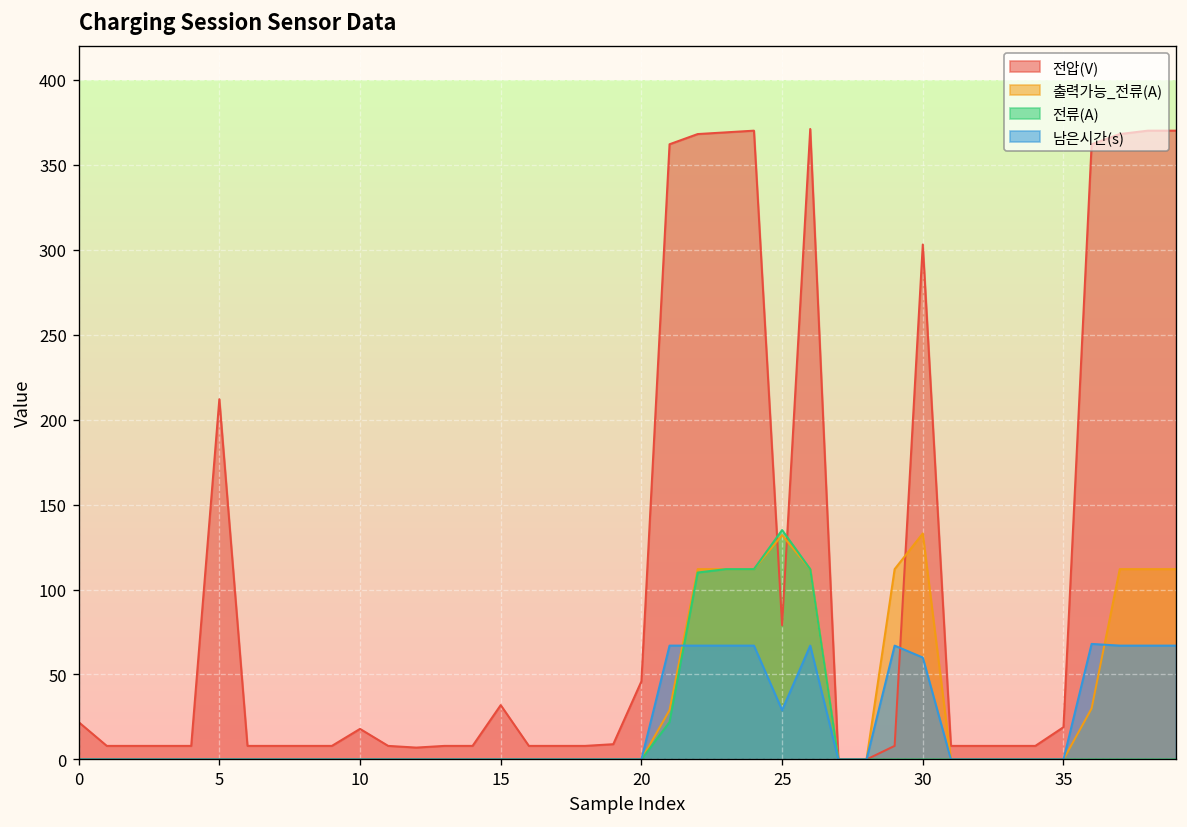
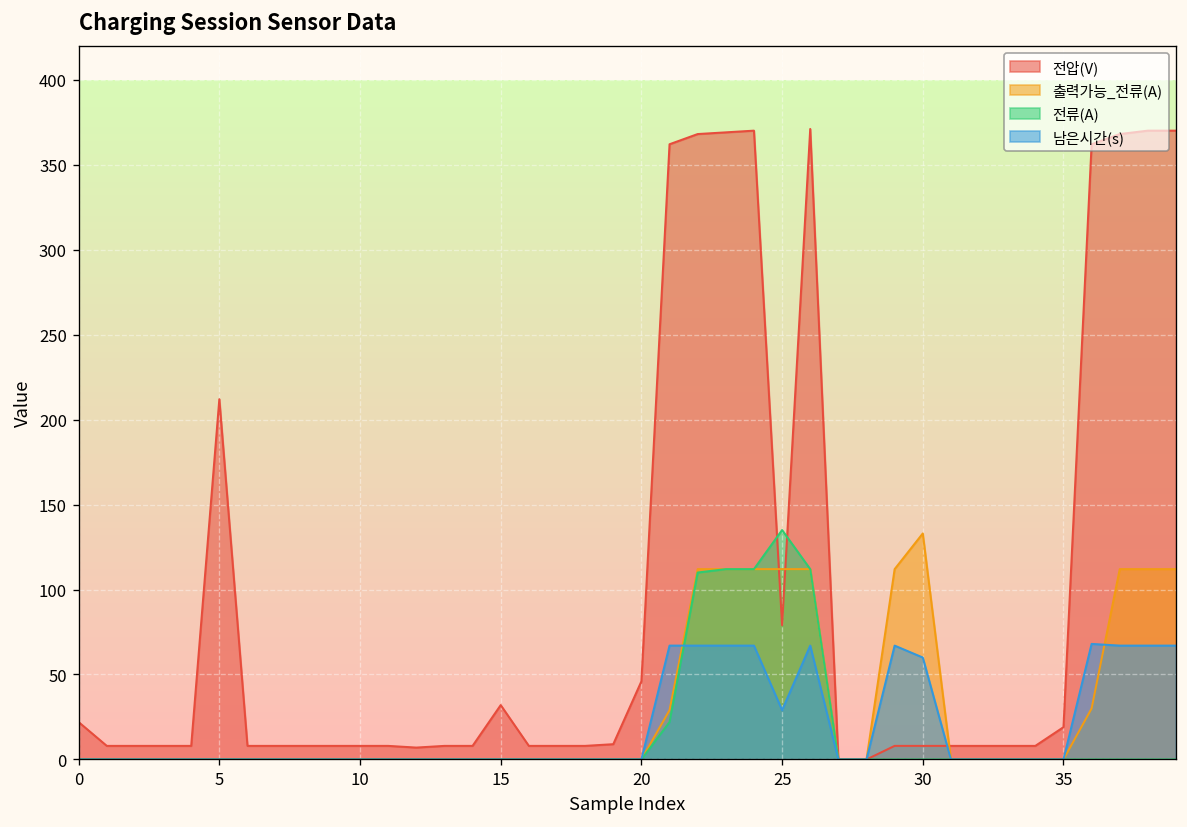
  {
    "전압(V)": {
      "0": 22,
      "5": 212,
-     "10": 18,
+     "10": 8,
      "15": 32,
      "20": 46,
      "25": 79,
-     "30": 303,
+     "30": 8,
      "35": 19
    },
    "출력가능_전류(A)": {
-     "25": 132,
+     "25": 112,
      "30": 133
    },
    "전류(A)": {
      "25": 135,
      "30": 0
    },
    "남은시간(s)": {
      "25": 29,
      "30": 60
    }
  }
